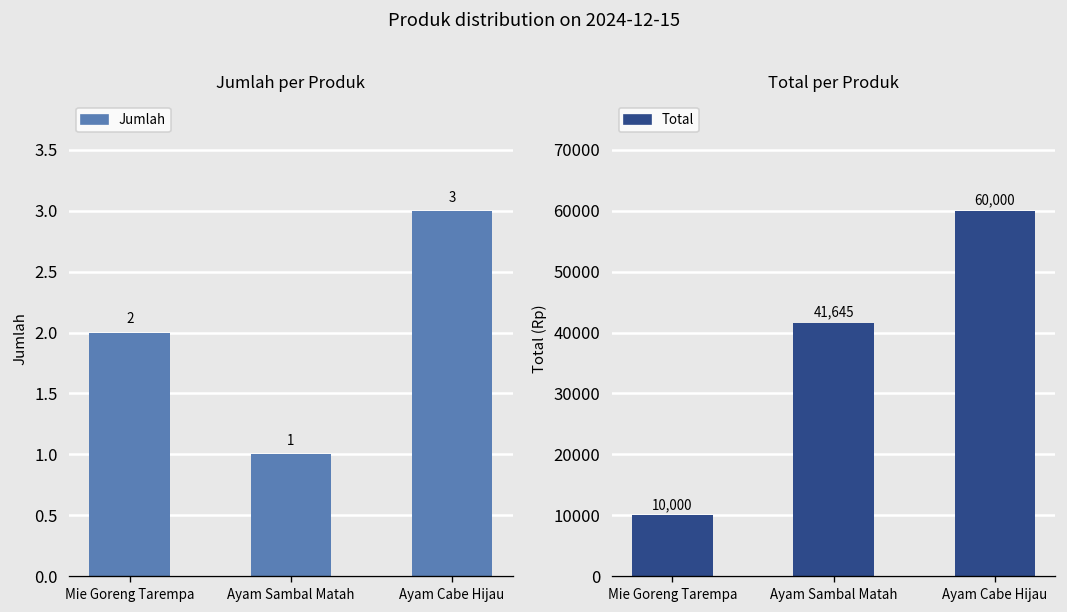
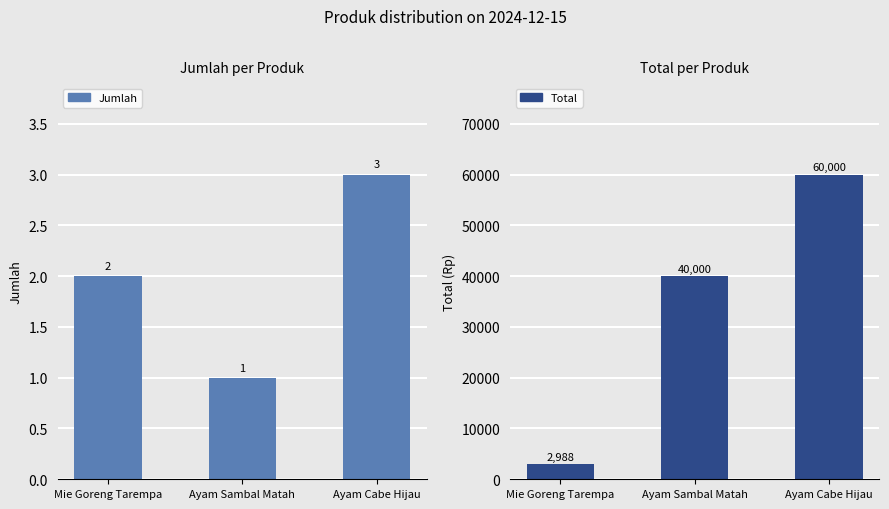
  {
    "Jumlah per Produk": {
      "Mie Goreng Tarempa": "2",
      "Ayam Sambal Matah": "1",
      "Ayam Cabe Hijau": "3"
    },
    "Total per Produk": {
-     "Mie Goreng Tarempa": "10,000",
-     "Ayam Sambal Matah": "41,645",
+     "Mie Goreng Tarempa": "2,988",
+     "Ayam Sambal Matah": "40,000",
      "Ayam Cabe Hijau": "60,000"
    }
  }
